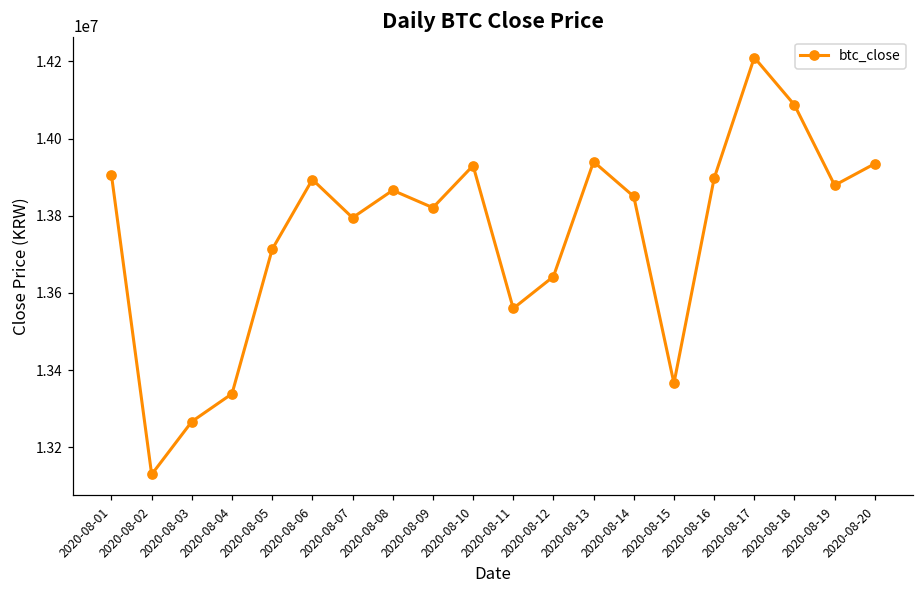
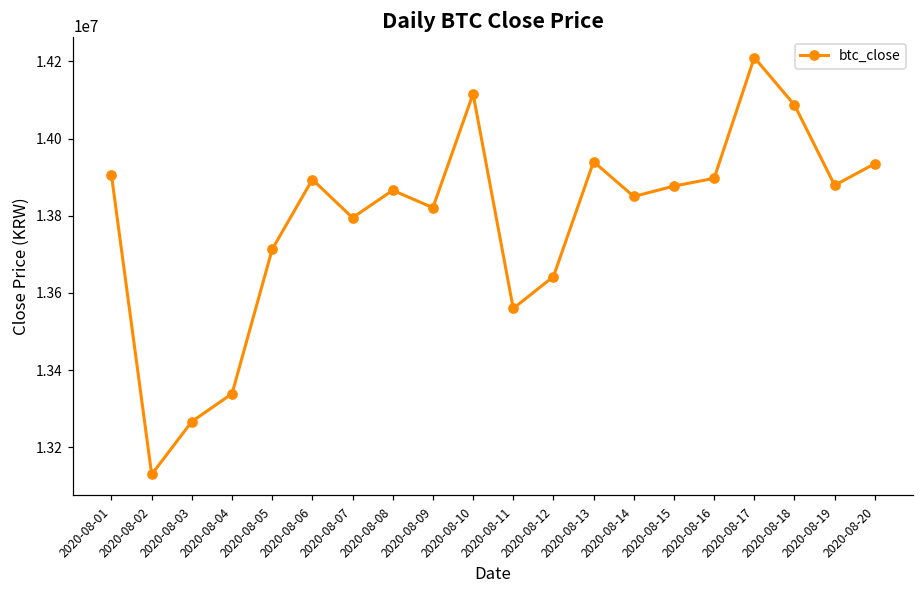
  {
    "2020-08-01": 13910000,
    "2020-08-02": 13130000,
    "2020-08-03": 13270000,
    "2020-08-04": 13340000,
    "2020-08-05": 13710000,
    "2020-08-06": 13890000,
    "2020-08-07": 13800000,
    "2020-08-08": 13870000,
    "2020-08-09": 13820000,
-   "2020-08-10": 13930000,
+   "2020-08-10": 14120000,
    "2020-08-11": 13560000,
    "2020-08-12": 13640000,
    "2020-08-13": 13940000,
    "2020-08-14": 13850000,
-   "2020-08-15": 13370000,
+   "2020-08-15": 13880000,
    "2020-08-16": 13900000,
    "2020-08-17": 14210000,
    "2020-08-18": 14090000,
    "2020-08-19": 13880000,
    "2020-08-20": 13940000
  }
